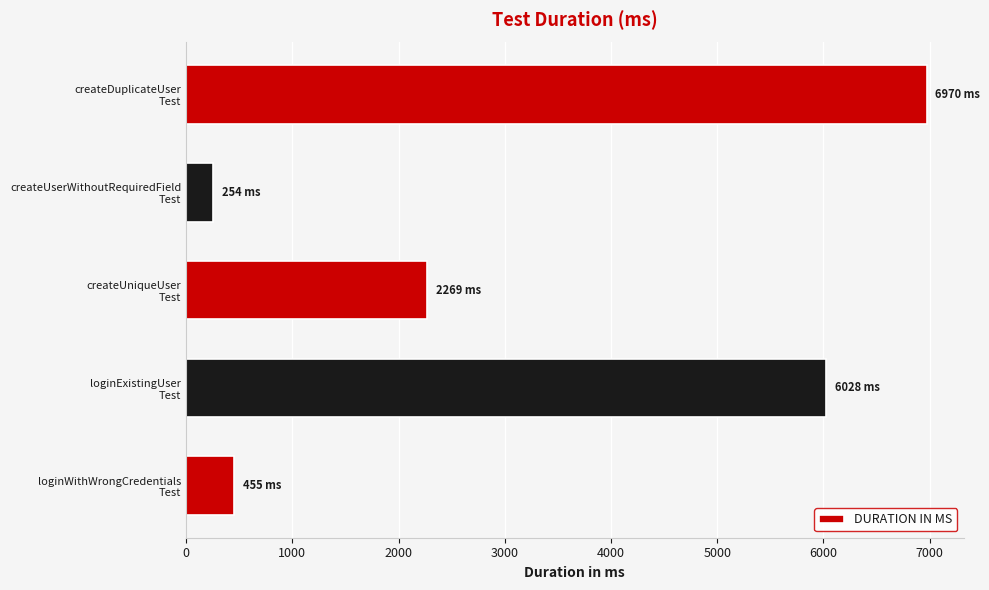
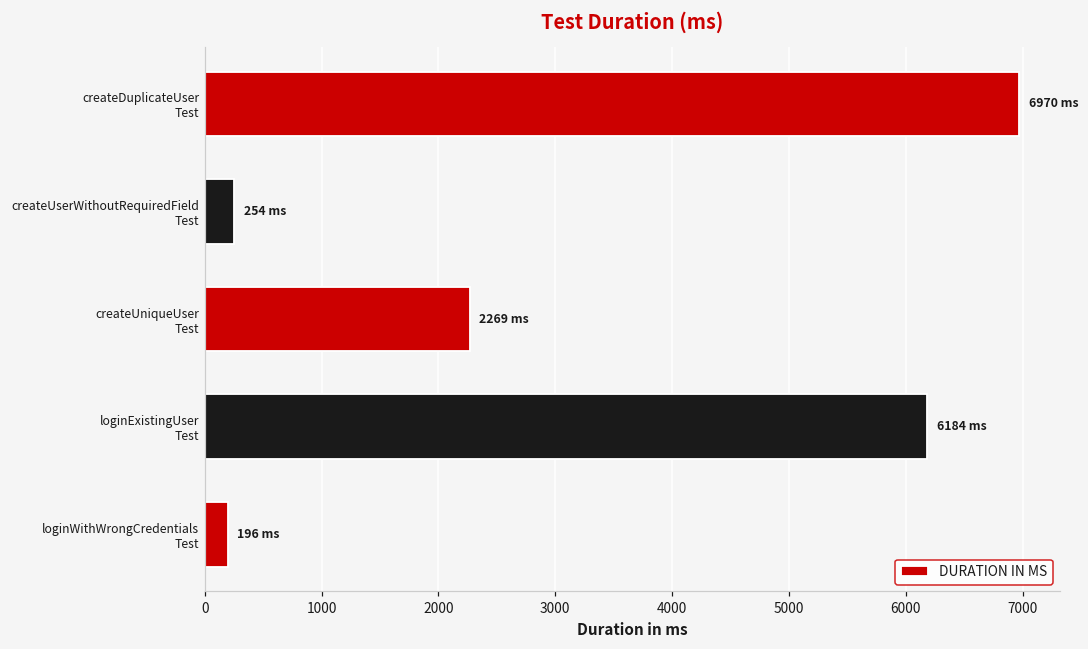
  {
    "createDuplicateUser Test": 6970,
    "createUserWithoutRequiredField Test": 254,
    "createUniqueUser Test": 2269,
-   "loginExistingUser Test": 6028,
-   "loginWithWrongCredentials Test": 455
+   "loginExistingUser Test": 6184,
+   "loginWithWrongCredentials Test": 196
  }
